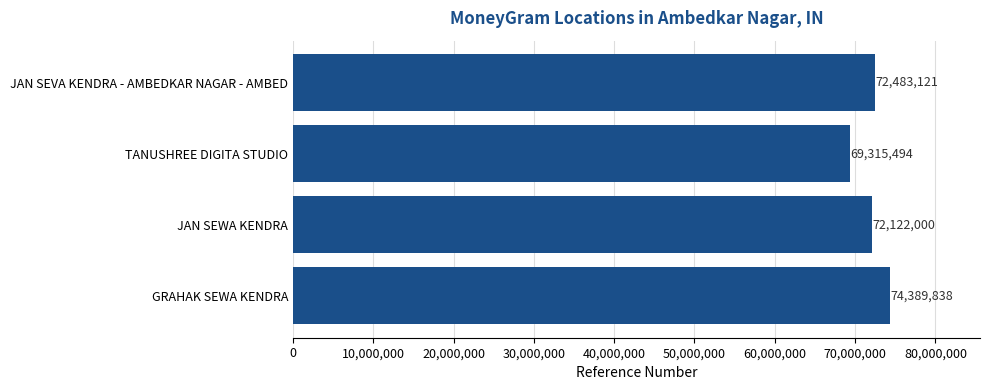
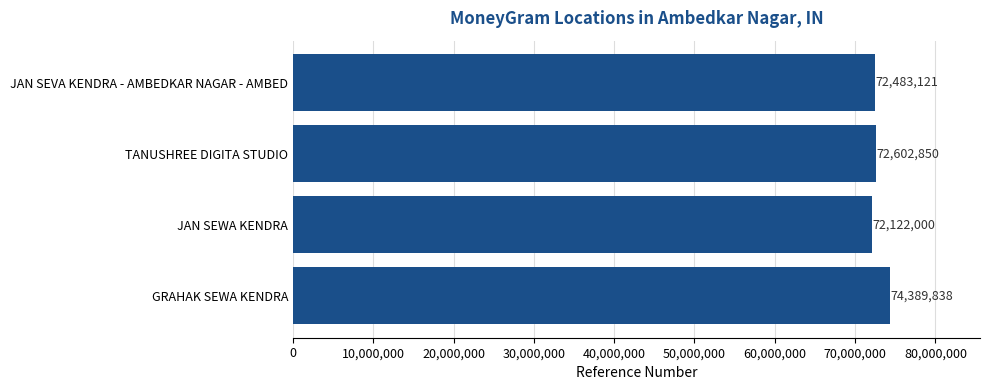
  {
    "JAN SEVA KENDRA - AMBEDKAR NAGAR - AMBED": "72,483,121",
-   "TANUSHREE DIGITA STUDIO": "69,315,494",
+   "TANUSHREE DIGITA STUDIO": "72,602,850",
    "JAN SEWA KENDRA": "72,122,000",
    "GRAHAK SEWA KENDRA": "74,389,838"
  }
